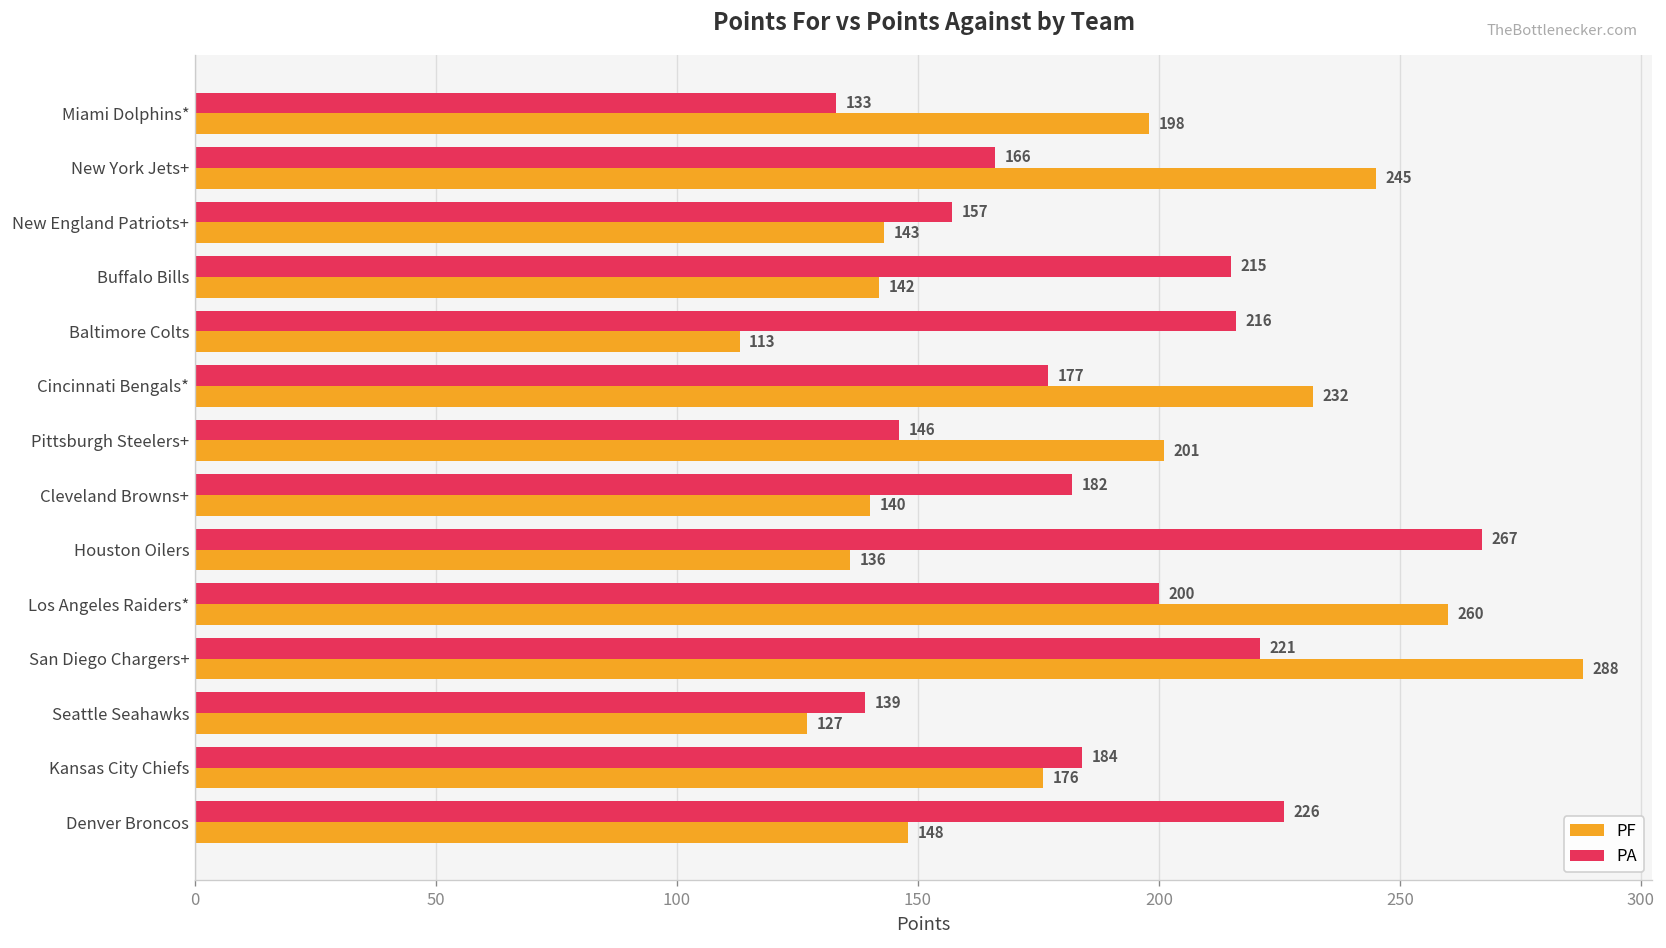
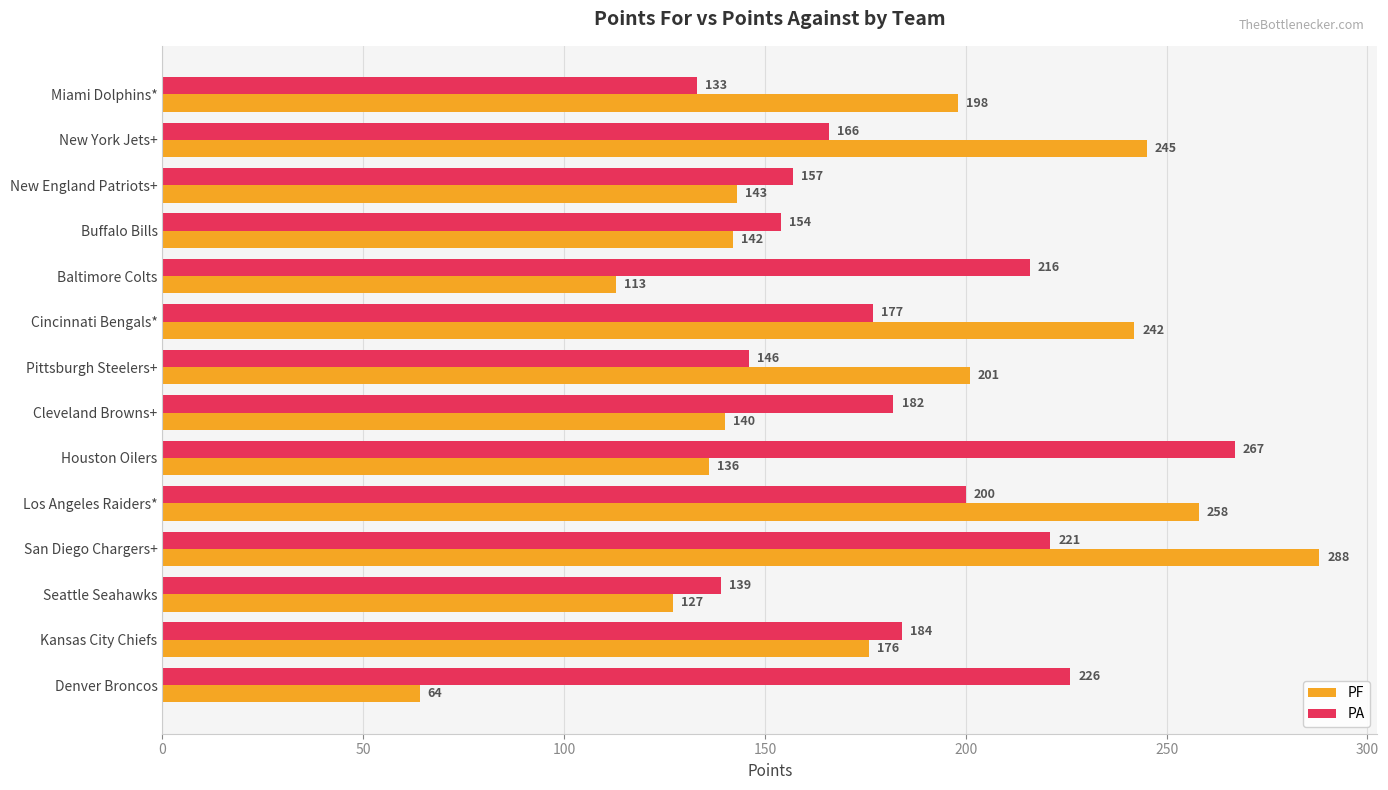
  {
    "PF": {
      "Miami Dolphins*": 198,
      "New York Jets+": 245,
      "New England Patriots+": 143,
      "Buffalo Bills": 142,
      "Baltimore Colts": 113,
-     "Cincinnati Bengals*": 232,
+     "Cincinnati Bengals*": 242,
      "Pittsburgh Steelers+": 201,
      "Cleveland Browns+": 140,
      "Houston Oilers": 136,
-     "Los Angeles Raiders*": 260,
+     "Los Angeles Raiders*": 258,
      "San Diego Chargers+": 288,
      "Seattle Seahawks": 127,
      "Kansas City Chiefs": 176,
-     "Denver Broncos": 148
+     "Denver Broncos": 64
    },
    "PA": {
      "Miami Dolphins*": 133,
      "New York Jets+": 166,
      "New England Patriots+": 157,
-     "Buffalo Bills": 215,
+     "Buffalo Bills": 154,
      "Baltimore Colts": 216,
      "Cincinnati Bengals*": 177,
      "Pittsburgh Steelers+": 146,
      "Cleveland Browns+": 182,
      "Houston Oilers": 267,
      "Los Angeles Raiders*": 200,
      "San Diego Chargers+": 221,
      "Seattle Seahawks": 139,
      "Kansas City Chiefs": 184,
      "Denver Broncos": 226
    }
  }
